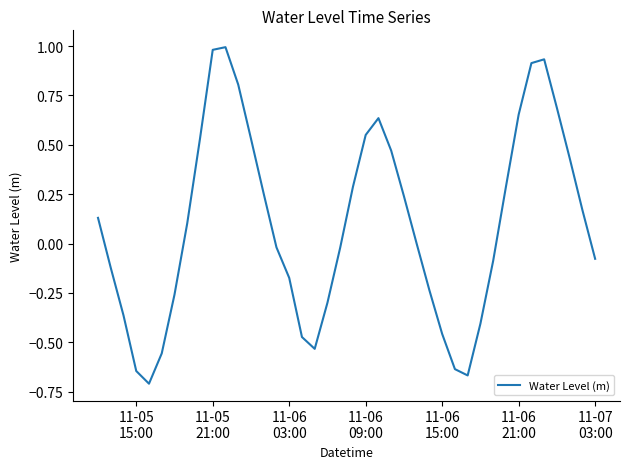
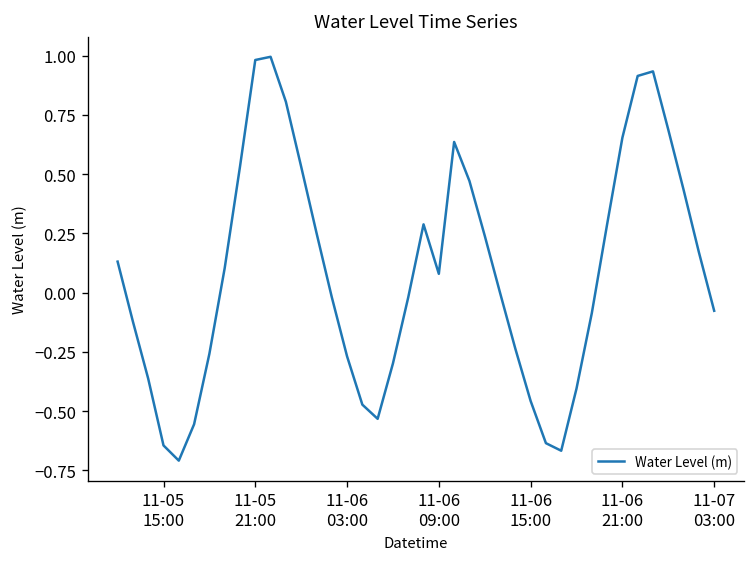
  {
    "11-05 15:00": -0.65,
    "11-05 21:00": 0.98,
-   "11-06 03:00": -0.17,
-   "11-06 09:00": 0.55,
+   "11-06 03:00": -0.27,
+   "11-06 09:00": 0.08,
    "11-06 15:00": -0.46,
    "11-06 21:00": 0.65,
    "11-07 03:00": -0.08
  }
